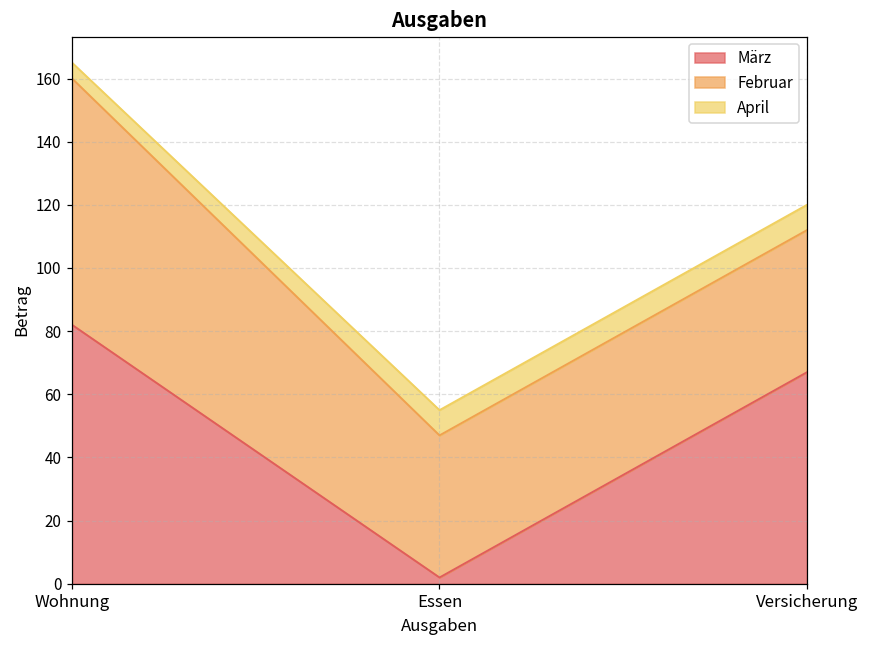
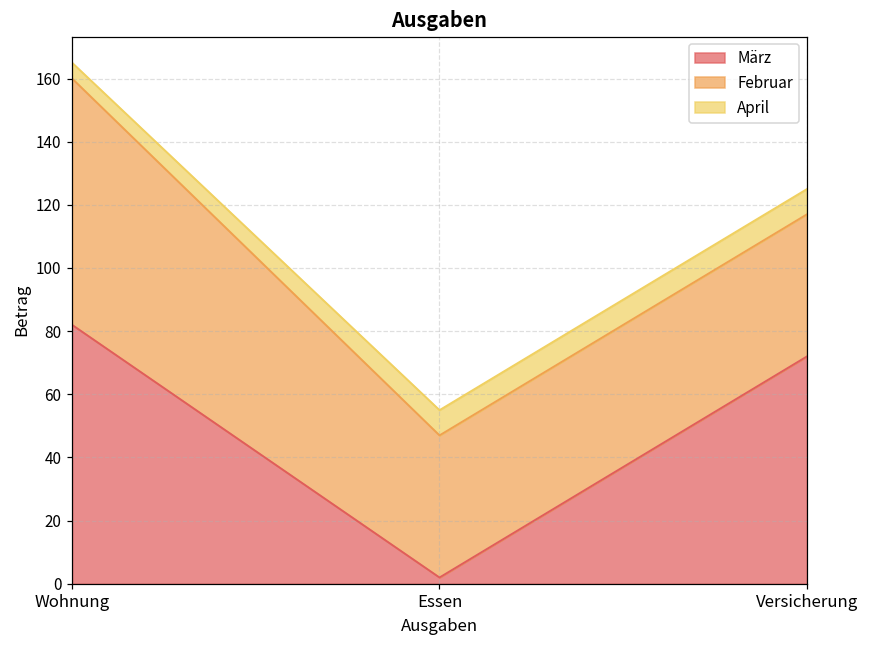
  {
    "März": {
      "Wohnung": 82,
      "Essen": 2,
-     "Versicherung": 67
+     "Versicherung": 72
    }
  }
